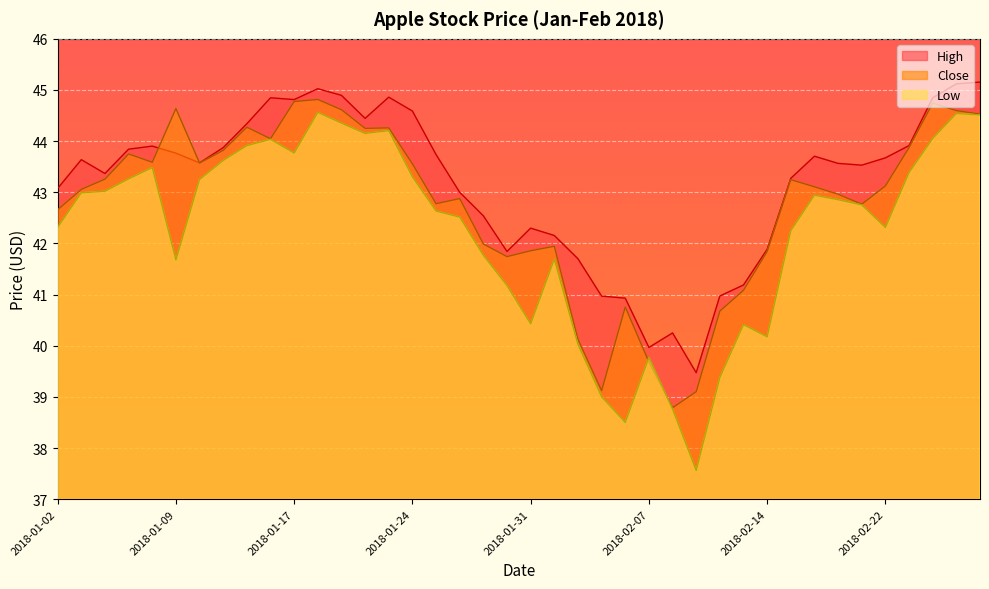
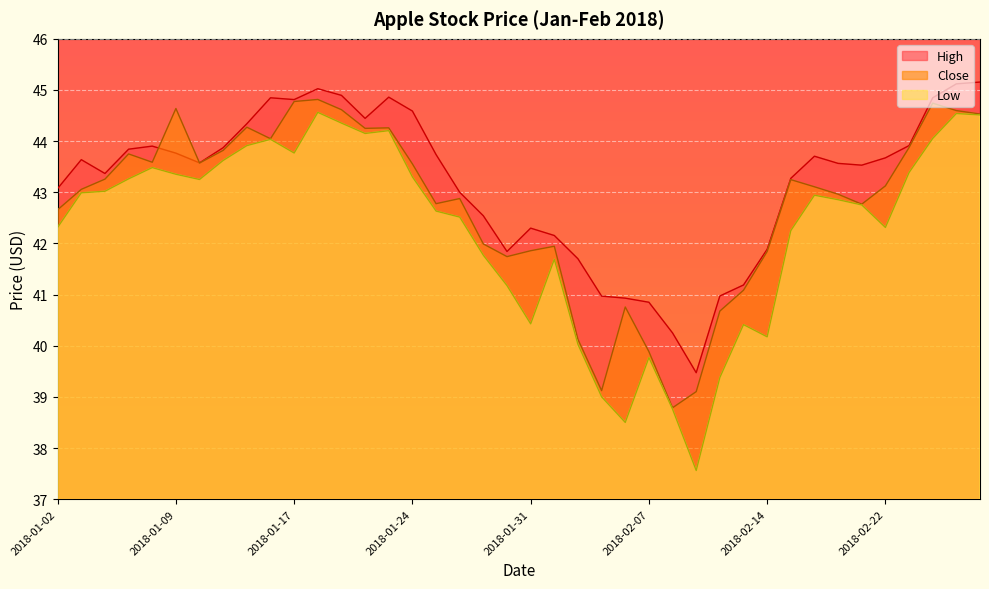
  {
    "High": {
      "2018-01-02": 43.1,
      "2018-01-09": 43.8,
      "2018-01-24": 44.6,
      "2018-01-31": 42.3,
-     "2018-02-07": 40.0,
+     "2018-02-07": 40.8,
      "2018-02-22": 43.7
    },
    "Close": {
      "2018-01-02": 42.7,
      "2018-01-09": 44.6,
      "2018-01-24": 43.6,
      "2018-01-31": 41.9,
-     "2018-02-07": 39.7,
+     "2018-02-07": 39.9,
      "2018-02-22": 43.1
    },
    "Low": {
      "2018-01-02": 42.3,
-     "2018-01-09": 41.7,
+     "2018-01-09": 43.4,
      "2018-01-17": 43.8,
      "2018-01-24": 43.3,
      "2018-01-31": 40.4,
      "2018-02-07": 39.8,
      "2018-02-14": 40.2,
      "2018-02-22": 42.3
    }
  }
